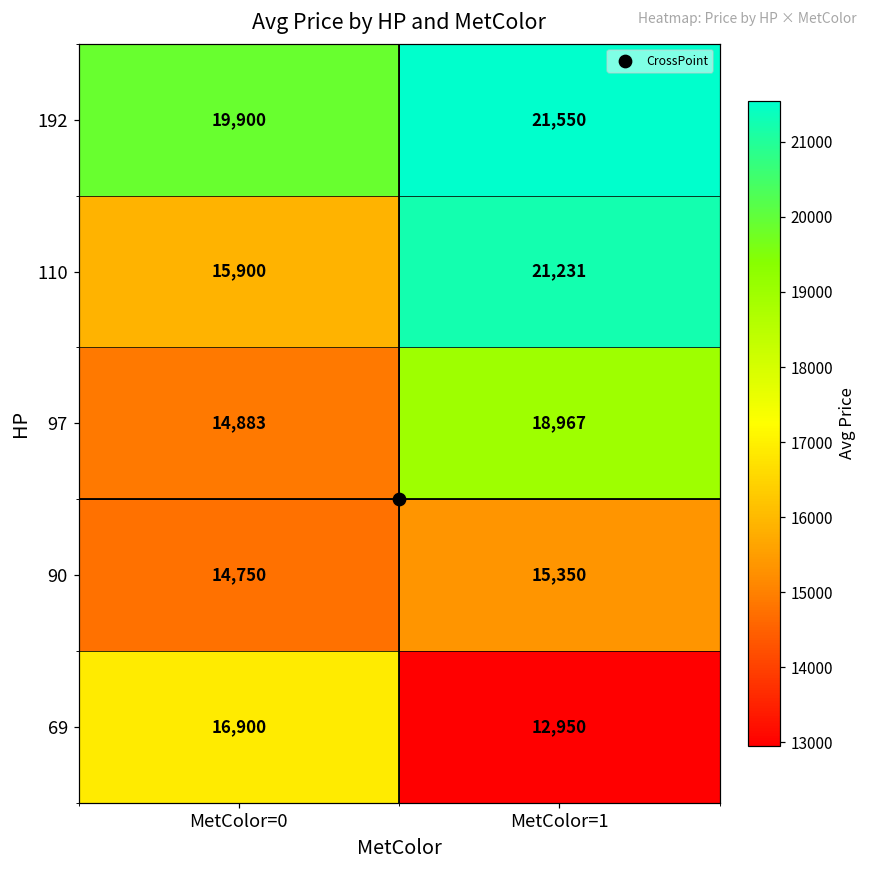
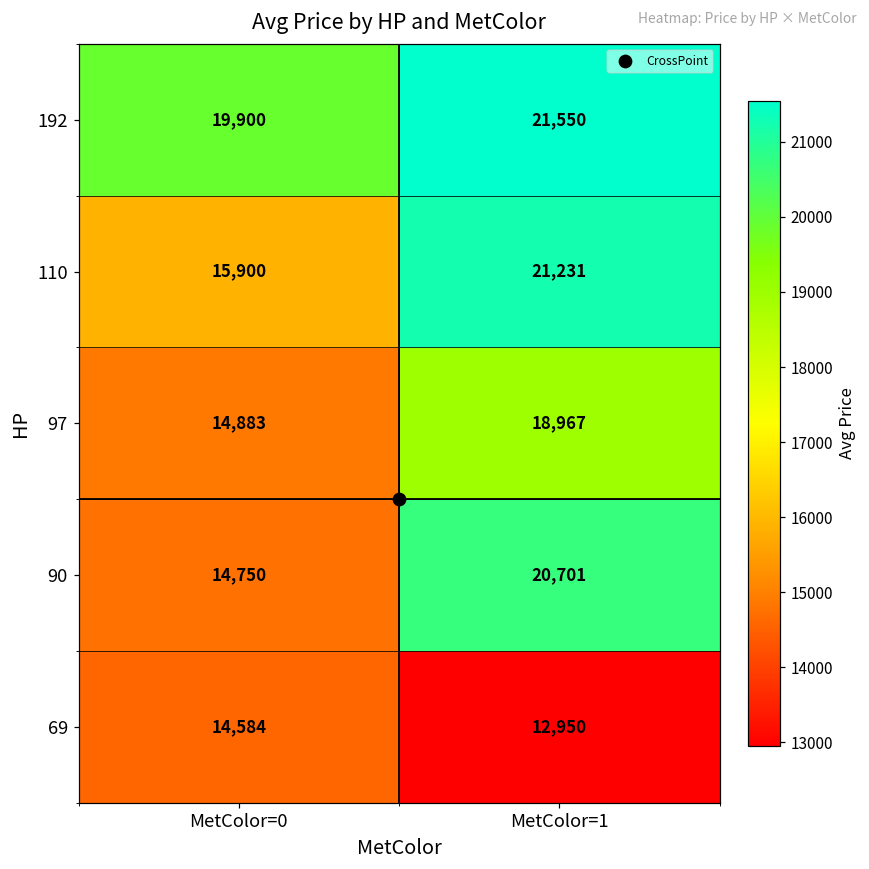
  {
    "192": {
      "MetColor=0": "19,900",
      "MetColor=1": "21,550"
    },
    "110": {
      "MetColor=0": "15,900",
      "MetColor=1": "21,231"
    },
    "97": {
      "MetColor=0": "14,883",
      "MetColor=1": "18,967"
    },
    "90": {
      "MetColor=0": "14,750",
-     "MetColor=1": "15,350"
+     "MetColor=1": "20,701"
    },
    "69": {
-     "MetColor=0": "16,900",
+     "MetColor=0": "14,584",
      "MetColor=1": "12,950"
    }
  }
